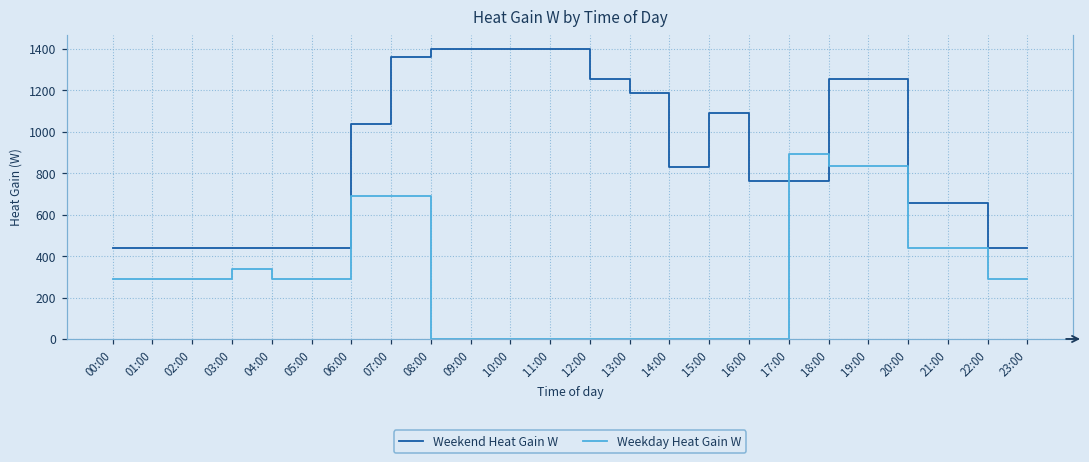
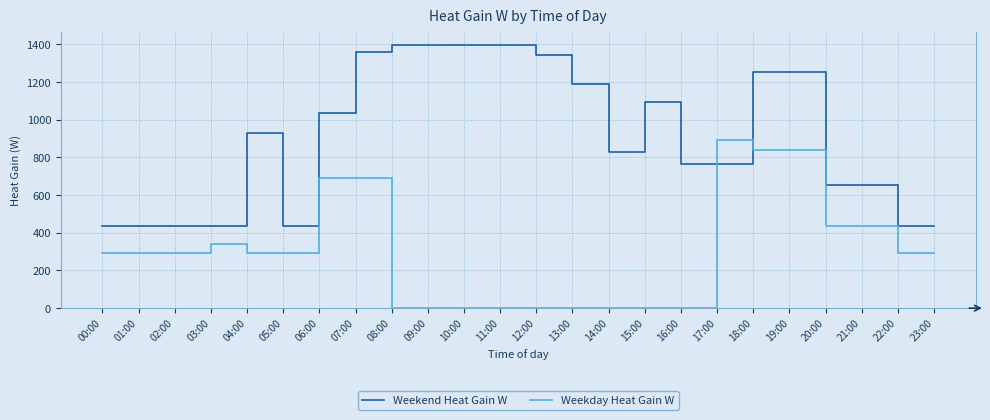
  {
    "Weekend Heat Gain W": {
      "00:00": 440,
      "01:00": 440,
      "02:00": 440,
      "03:00": 440,
-     "04:00": 440,
+     "04:00": 930,
      "05:00": 440,
      "06:00": 1040,
      "07:00": 1360,
      "08:00": 1400,
      "09:00": 1400,
      "10:00": 1400,
      "11:00": 1400,
-     "12:00": 1260,
+     "12:00": 1340,
      "13:00": 1190,
      "14:00": 830,
      "15:00": 1090,
      "16:00": 760,
      "17:00": 760,
      "18:00": 1260,
      "19:00": 1260,
      "20:00": 660,
      "21:00": 660,
      "22:00": 440,
      "23:00": 440
    },
    "Weekday Heat Gain W": {
      "00:00": 290,
      "01:00": 290,
      "02:00": 290,
      "03:00": 340,
      "04:00": 290,
      "05:00": 290,
      "06:00": 690,
      "07:00": 690,
      "08:00": 0,
      "09:00": 0,
      "10:00": 0,
      "11:00": 0,
      "12:00": 0,
      "13:00": 0,
      "14:00": 0,
      "15:00": 0,
      "16:00": 0,
      "17:00": 900,
      "18:00": 840,
      "19:00": 840,
      "20:00": 440,
      "21:00": 440,
      "22:00": 290,
      "23:00": 290
    }
  }
